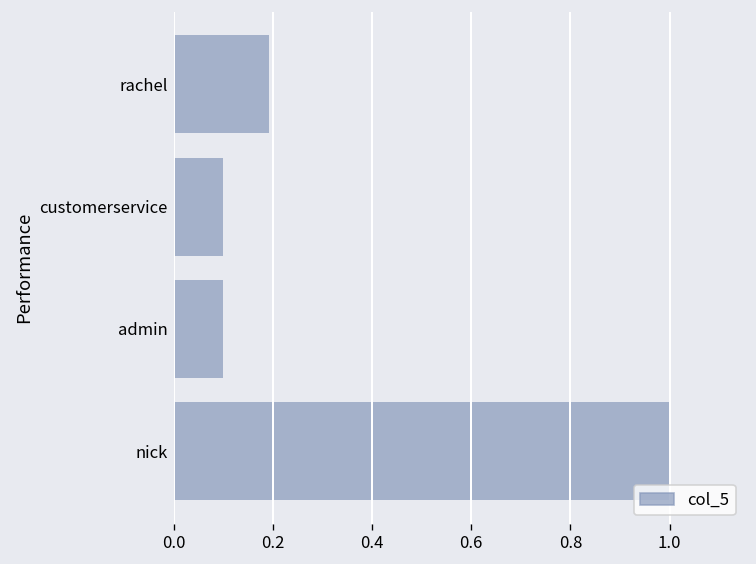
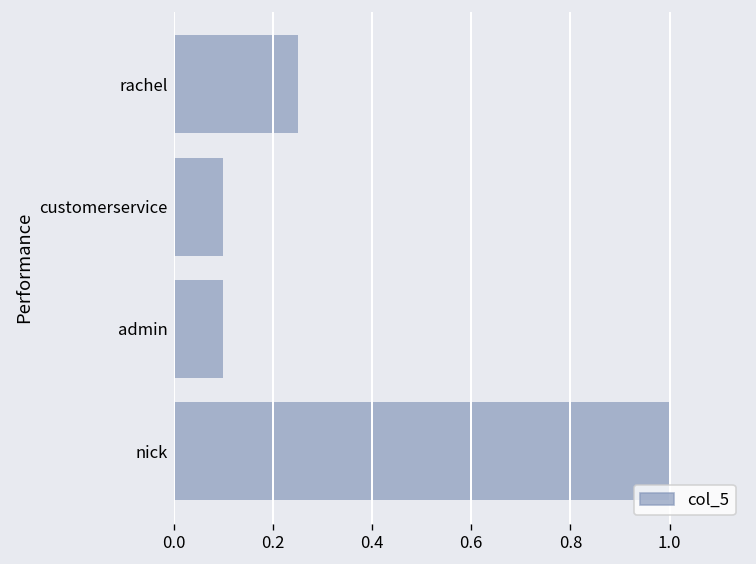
  {
-   "rachel": 0.19,
+   "rachel": 0.25,
    "customerservice": 0.10,
    "admin": 0.10,
    "nick": 1.00
  }
